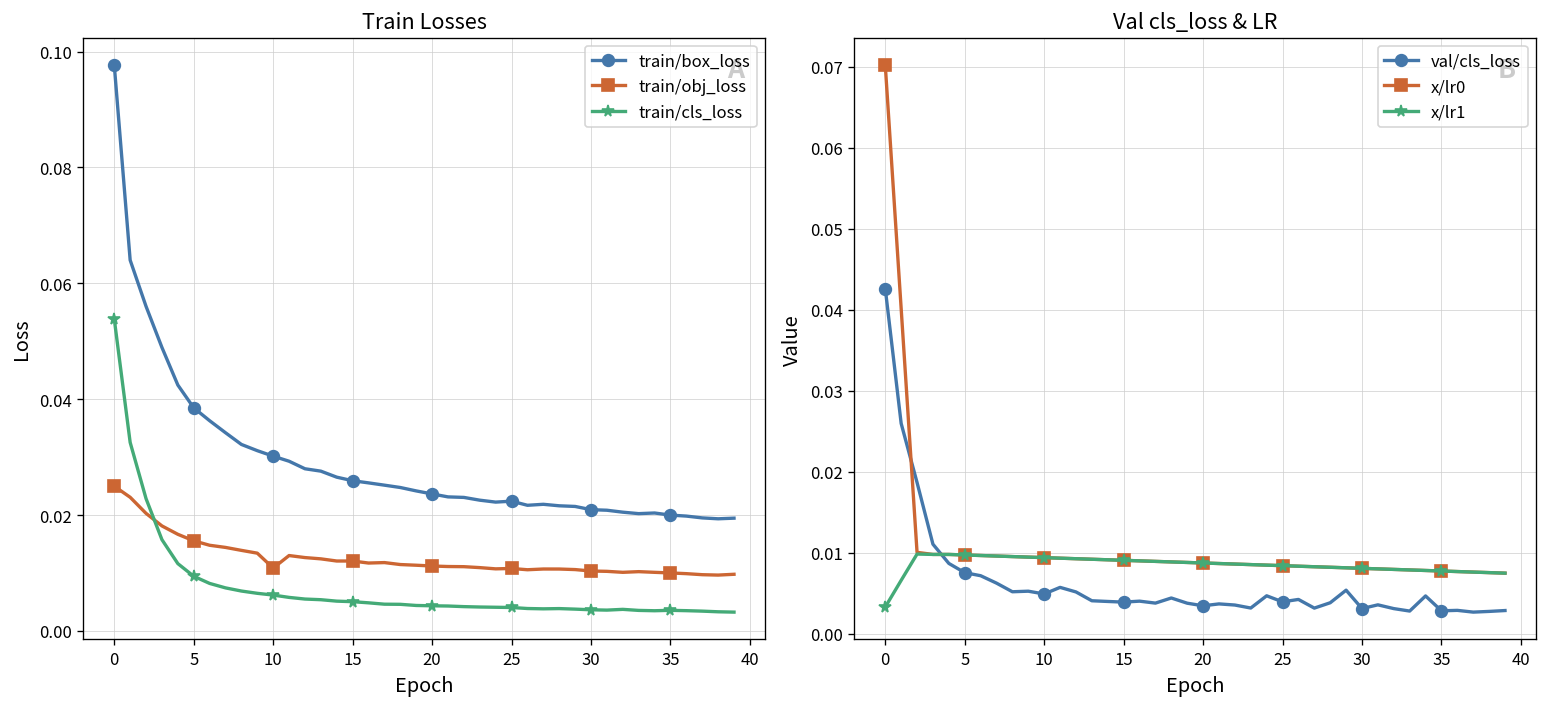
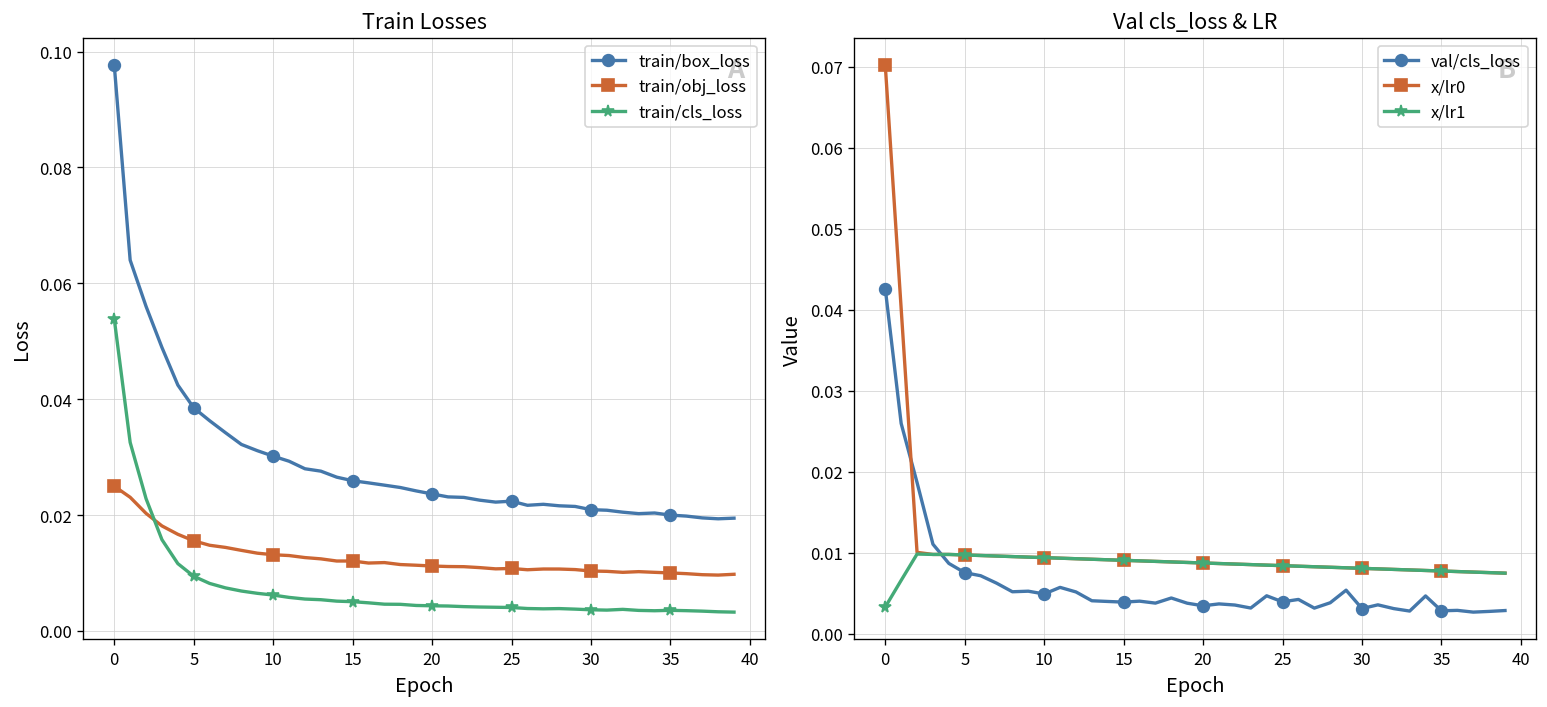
  {
    "Train Losses": {
      "train/box_loss": {
        "0": 0.098,
        "5": 0.039,
        "10": 0.030,
        "15": 0.026,
        "20": 0.024,
        "25": 0.022,
        "30": 0.021,
        "35": 0.020
      },
      "train/obj_loss": {
        "0": 0.025,
        "5": 0.016,
-       "10": 0.011,
+       "10": 0.013,
        "15": 0.012,
        "20": 0.011,
        "25": 0.011,
        "30": 0.010,
        "35": 0.010
      },
      "train/cls_loss": {
        "0": 0.054,
        "5": 0.009,
        "10": 0.006,
        "15": 0.005,
        "20": 0.004,
        "25": 0.004,
        "30": 0.004,
        "35": 0.004
      }
    },
    "Val cls_loss & LR": {
      "val/cls_loss": {
        "0": 0.043,
        "5": 0.008,
        "10": 0.005,
        "15": 0.004,
        "20": 0.003,
        "25": 0.004,
        "30": 0.003,
        "35": 0.003
      },
      "x/lr0": {
        "0": 0.070
      },
      "x/lr1": {
        "0": 0.003
      }
    }
  }
